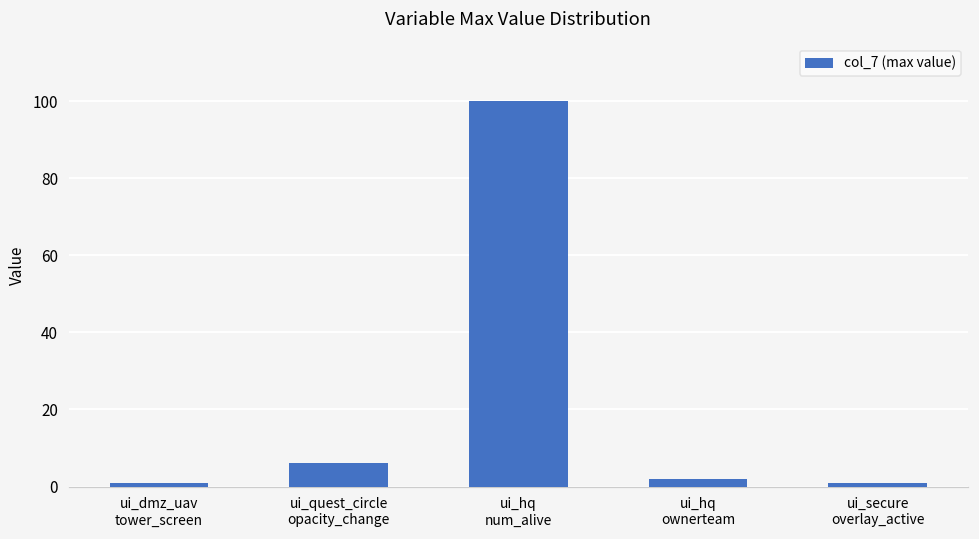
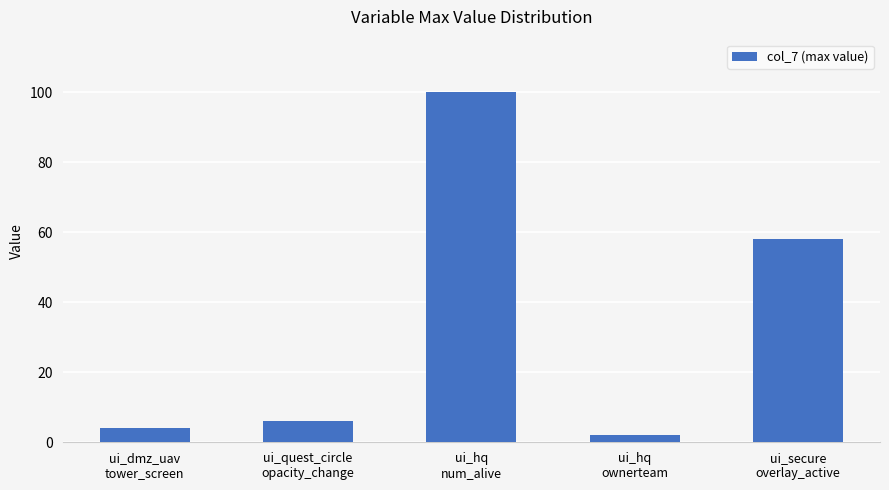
  {
-   "ui_dmz_uav tower_screen": 1,
+   "ui_dmz_uav tower_screen": 4,
    "ui_quest_circle opacity_change": 6,
    "ui_hq num_alive": 100,
    "ui_hq ownerteam": 2,
-   "ui_secure overlay_active": 1
+   "ui_secure overlay_active": 58
  }
